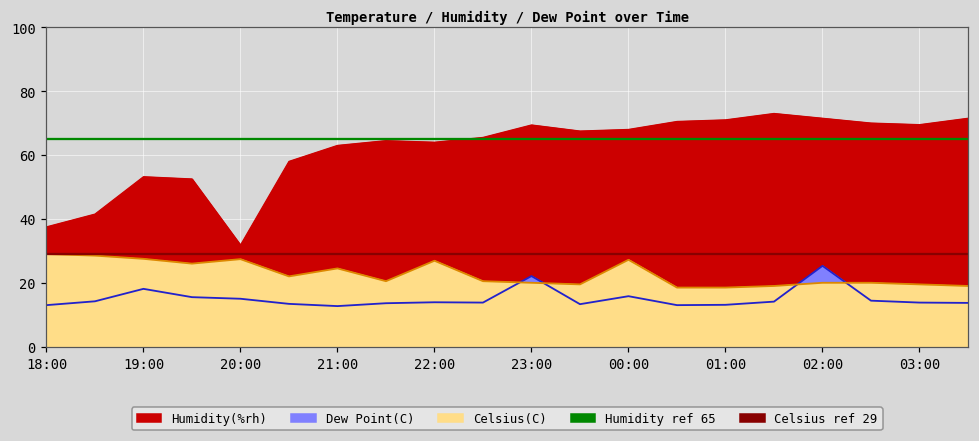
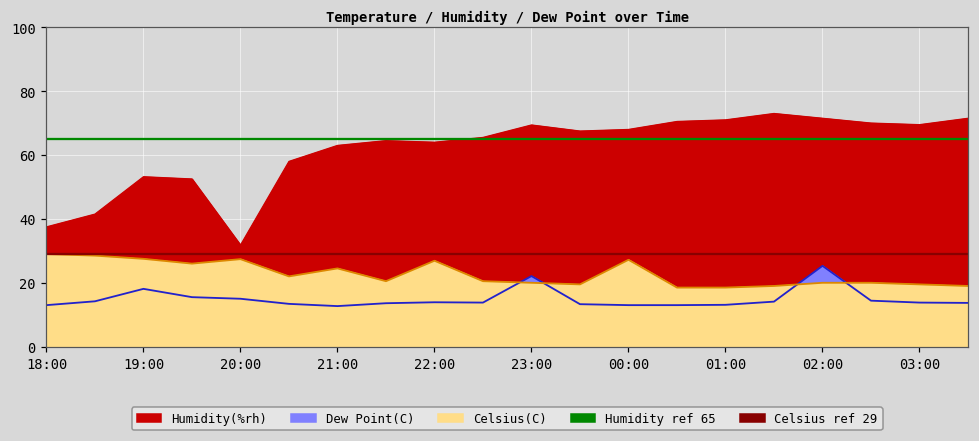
  {
    "Humidity(%rh)": {
      "18:00": 38,
      "19:00": 53,
      "20:00": 32,
      "21:00": 63,
      "22:00": 64,
      "23:00": 69,
      "00:00": 68,
      "01:00": 71,
      "02:00": 72,
      "03:00": 70
    },
    "Dew Point(C)": {
      "18:00": 13,
      "19:00": 18,
      "20:00": 15,
      "21:00": 13,
      "22:00": 14,
      "23:00": 22,
-     "00:00": 16,
+     "00:00": 13,
      "01:00": 13,
      "02:00": 25,
      "03:00": 14
    },
    "Celsius(C)": {
      "18:00": 29,
      "19:00": 28,
      "20:00": 27,
      "21:00": 25,
      "22:00": 27,
      "23:00": 20,
      "00:00": 27,
      "01:00": 19,
      "02:00": 20,
      "03:00": 20
    }
  }
